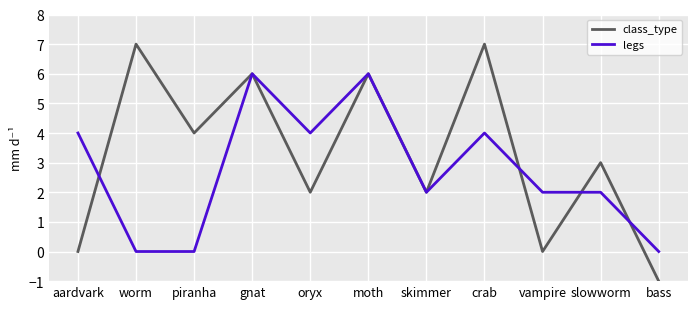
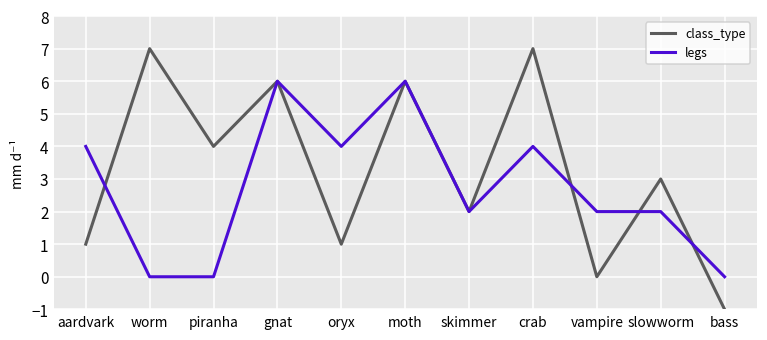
  {
    "class_type": {
-     "aardvark": 0,
+     "aardvark": 1,
      "worm": 7,
      "piranha": 4,
-     "oryx": 2,
+     "oryx": 1,
      "crab": 7,
      "vampire": 0,
      "slowworm": 3,
      "bass": -1
    },
    "legs": {
      "aardvark": 4,
      "worm": 0,
      "piranha": 0,
      "oryx": 4,
      "crab": 4,
      "vampire": 2,
      "slowworm": 2,
      "bass": 0
    }
  }
